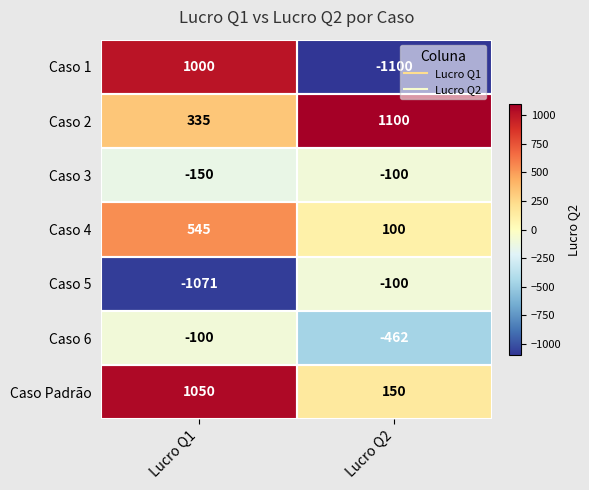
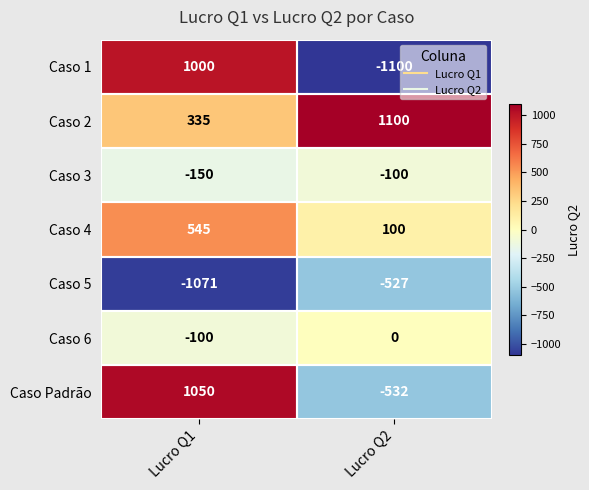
  {
    "Caso 1": {
      "Lucro Q1": 1000
    },
    "Caso 2": {
      "Lucro Q1": 335,
      "Lucro Q2": 1100
    },
    "Caso 3": {
      "Lucro Q1": -150,
      "Lucro Q2": -100
    },
    "Caso 4": {
      "Lucro Q1": 545,
      "Lucro Q2": 100
    },
    "Caso 5": {
      "Lucro Q1": -1071,
-     "Lucro Q2": -100
+     "Lucro Q2": -527
    },
    "Caso 6": {
      "Lucro Q1": -100,
-     "Lucro Q2": -462
+     "Lucro Q2": 0
    },
    "Caso Padrão": {
      "Lucro Q1": 1050,
-     "Lucro Q2": 150
+     "Lucro Q2": -532
    }
  }
